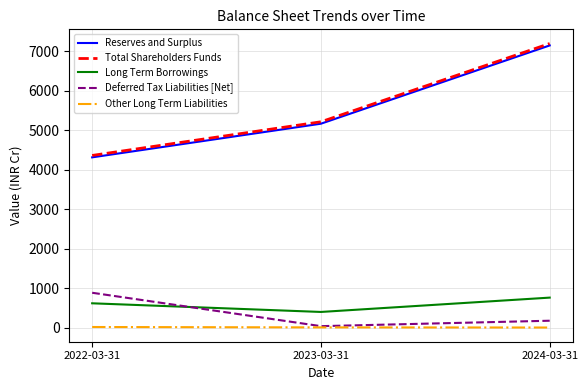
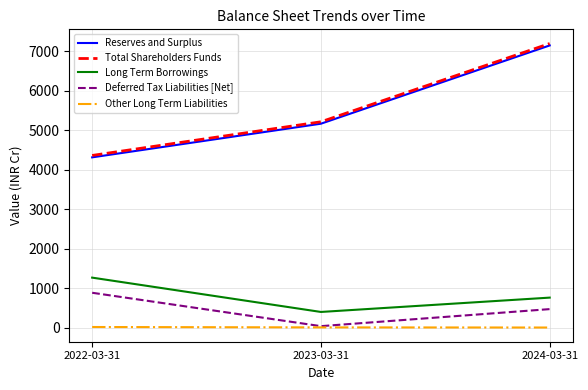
  {
    "Long Term Borrowings": {
-     "2022-03-31": 600,
+     "2022-03-31": 1300,
      "2023-03-31": 400,
      "2024-03-31": 800
    },
    "Deferred Tax Liabilities [Net]": {
      "2022-03-31": 900,
-     "2024-03-31": 200
+     "2024-03-31": 500
    },
    "Other Long Term Liabilities": {
      "2022-03-31": 0,
      "2024-03-31": 0
    }
  }
